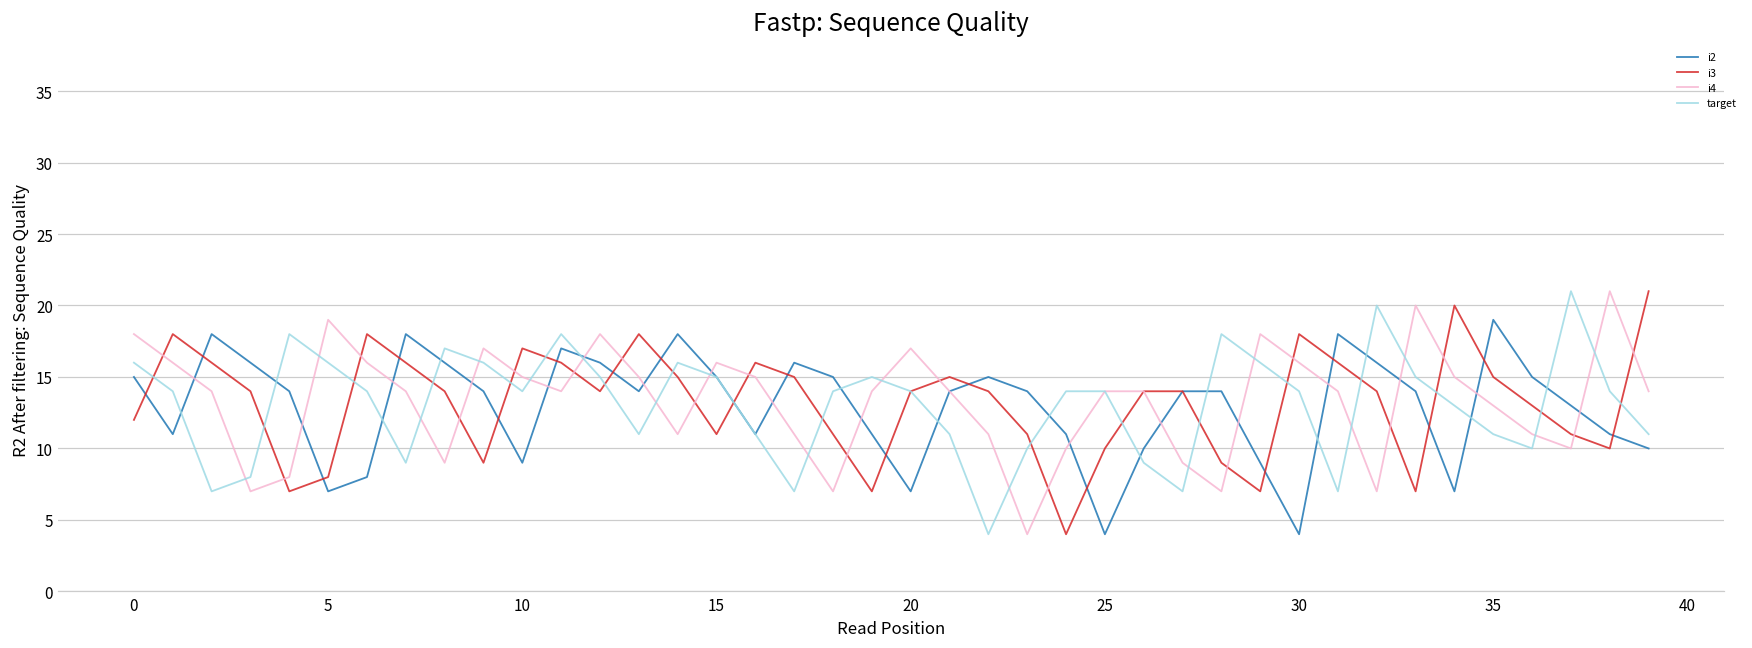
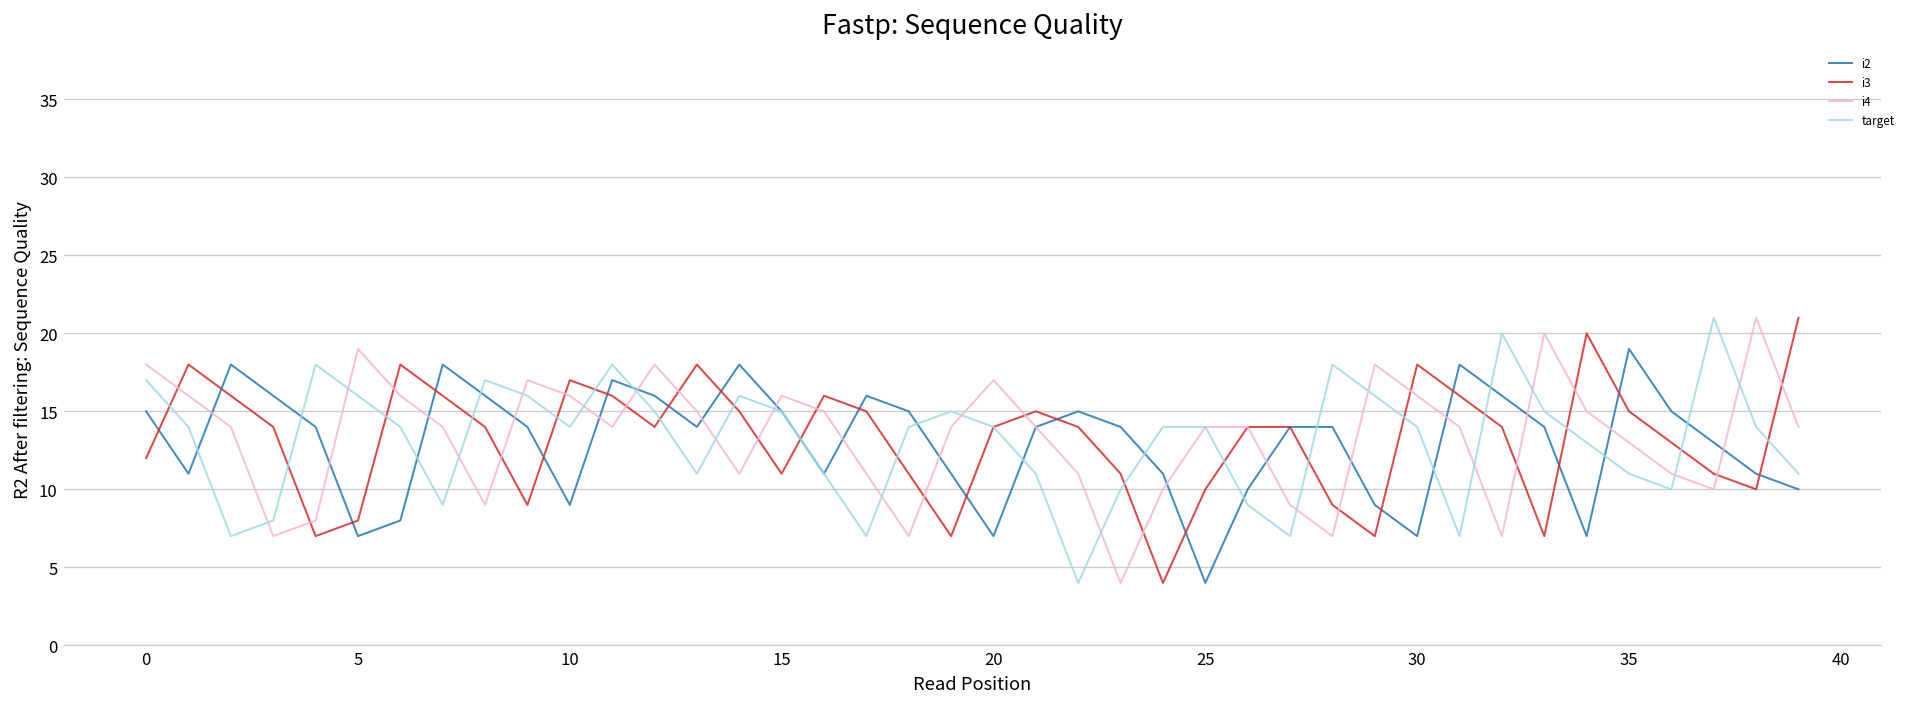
  {
    "i2": {
      "0": 15,
      "5": 7,
      "10": 9,
      "20": 7,
      "25": 4,
-     "30": 4,
+     "30": 7,
      "35": 19
    },
    "i3": {
      "0": 12,
      "5": 8,
      "10": 17,
      "15": 11,
      "25": 10,
      "30": 18,
      "35": 15
    },
    "i4": {
      "0": 18,
      "5": 19,
-     "10": 15,
+     "10": 16,
      "15": 16,
      "20": 17,
      "30": 16,
      "35": 13
    },
    "target": {
-     "0": 16,
+     "0": 17,
      "5": 16,
      "10": 14,
      "30": 14,
      "35": 11
    }
  }
